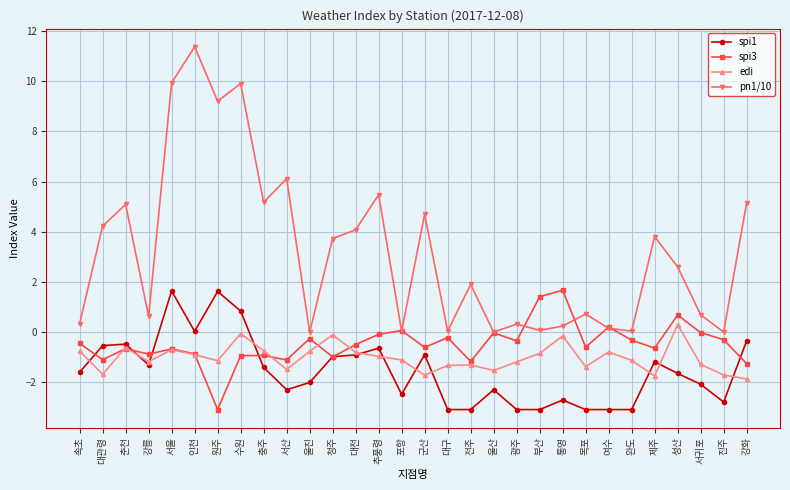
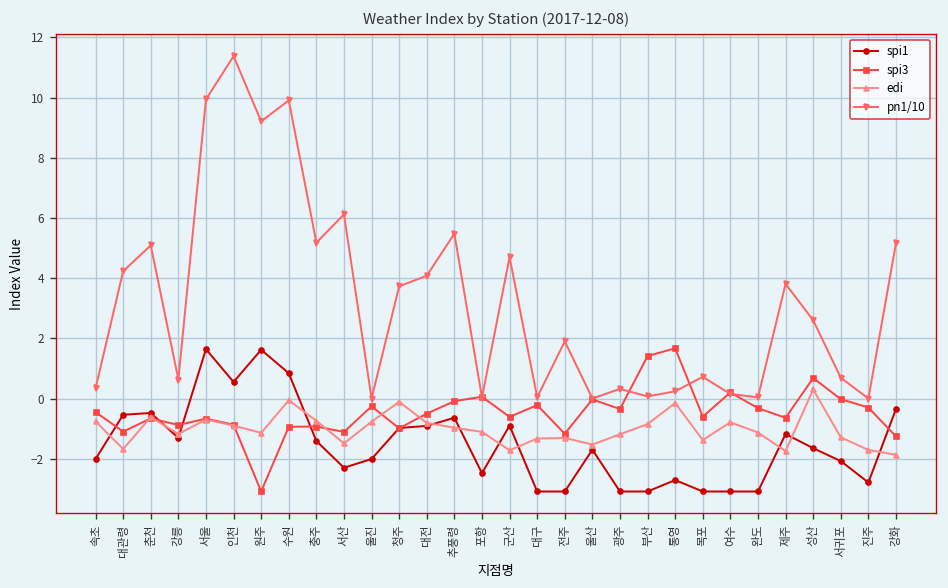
  {
    "spi1": {
-     "속초": -1.6,
+     "속초": -2.0,
      "대관령": -0.5,
      "춘천": -0.5,
      "강릉": -1.3,
      "서울": 1.6,
-     "인천": 0.0,
+     "인천": 0.6,
      "원주": 1.6,
      "수원": 0.8,
      "충주": -1.4,
      "서산": -2.3,
      "울진": -2.0,
      "추풍령": -0.6,
      "포항": -2.5,
      "군산": -0.9,
      "대구": -3.1,
      "전주": -3.1,
-     "울산": -2.3,
+     "울산": -1.7,
      "광주": -3.1,
      "부산": -3.1,
      "통영": -2.7,
      "목포": -3.1,
      "여수": -3.1,
      "완도": -3.1,
      "제주": -1.2,
      "성산": -1.7,
      "서귀포": -2.1,
      "진주": -2.8,
      "강화": -0.4
    }
  }
